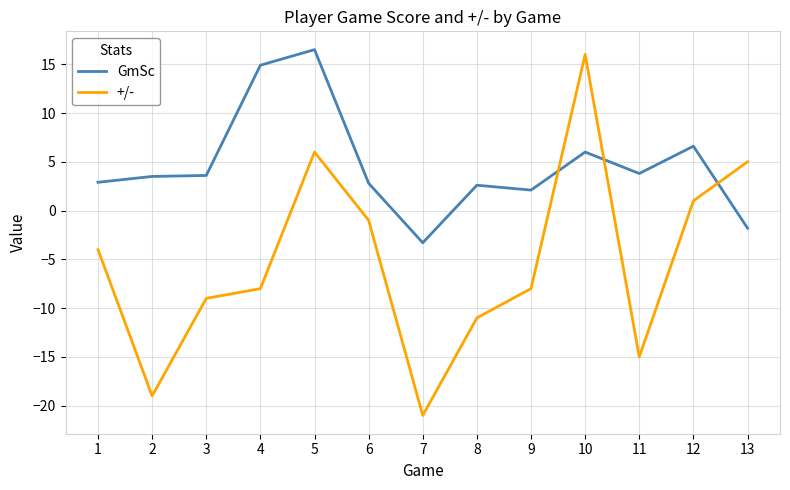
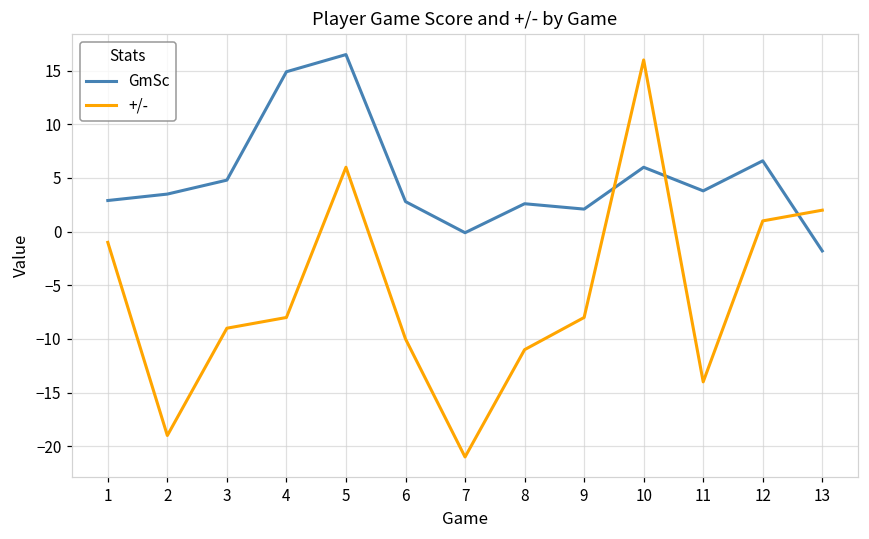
  {
    "GmSc": {
      "1": 3,
      "2": 4,
-     "3": 4,
+     "3": 5,
      "4": 15,
      "5": 17,
      "6": 3,
-     "7": -3,
+     "7": 0,
      "8": 3,
      "9": 2,
      "10": 6,
      "11": 4,
      "12": 7,
      "13": -2
    },
    "+/-": {
-     "1": -4,
+     "1": -1,
      "2": -19,
      "3": -9,
      "4": -8,
      "5": 6,
-     "6": -1,
+     "6": -10,
      "7": -21,
      "8": -11,
      "9": -8,
      "10": 16,
-     "11": -15,
+     "11": -14,
      "12": 1,
-     "13": 5
+     "13": 2
    }
  }
